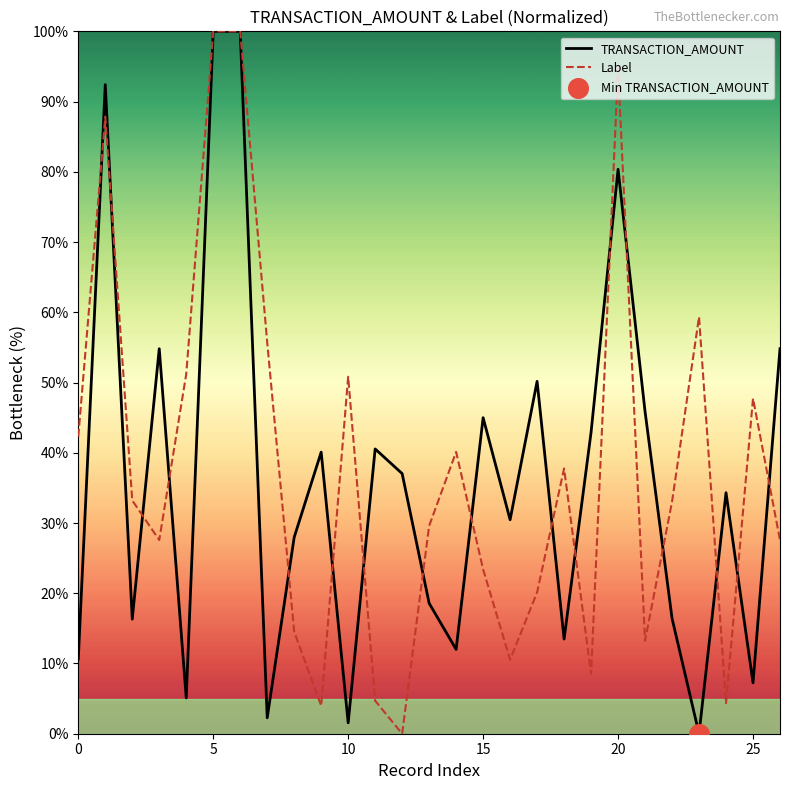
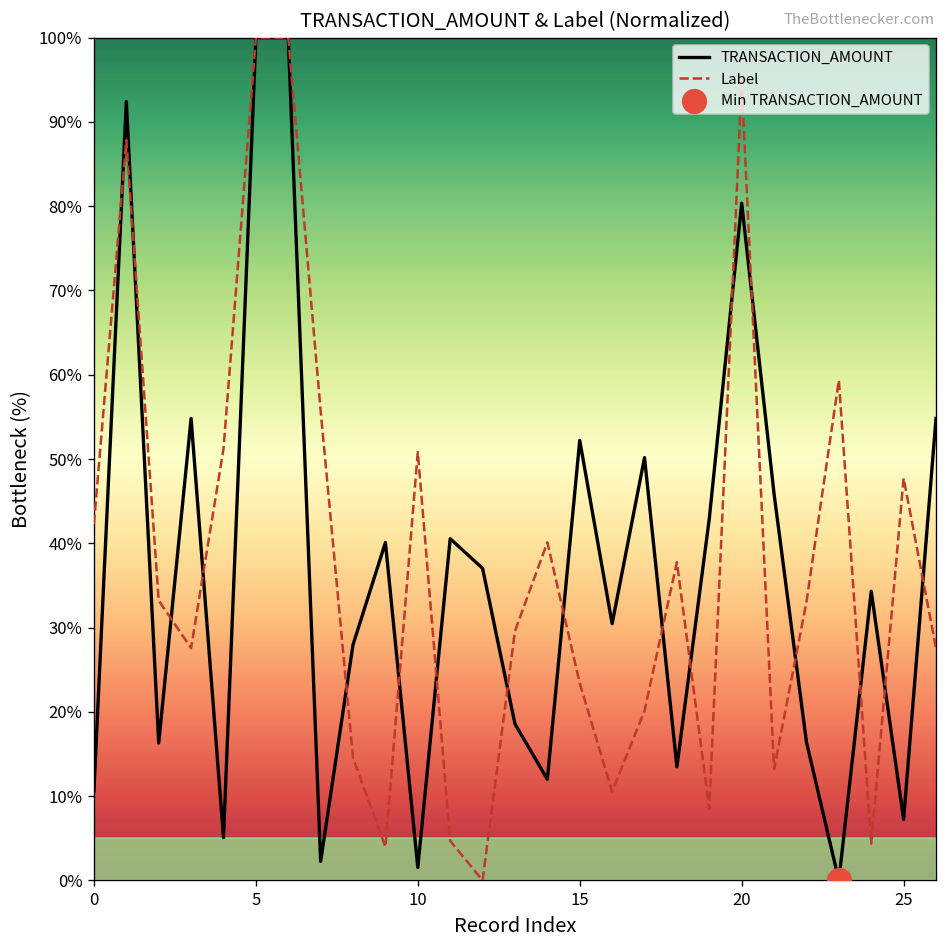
  {
    "TRANSACTION_AMOUNT": {
      "0": "11%",
-     "15": "45%",
+     "15": "52%",
      "20": "80%",
      "25": "7%"
    }
  }
